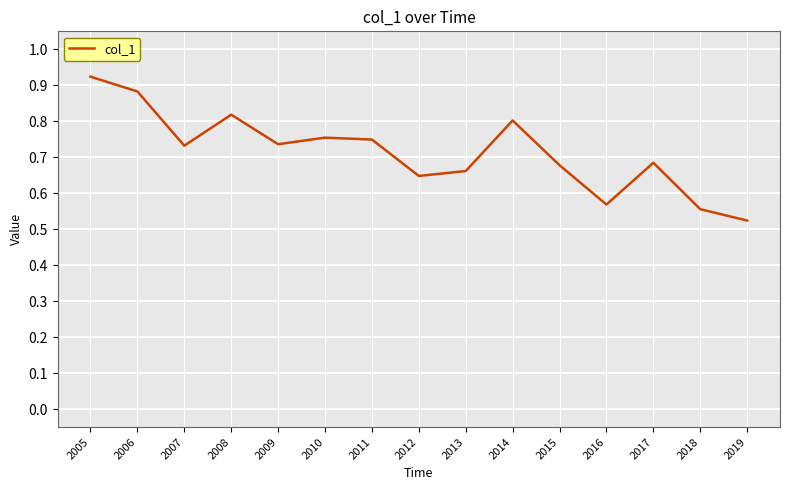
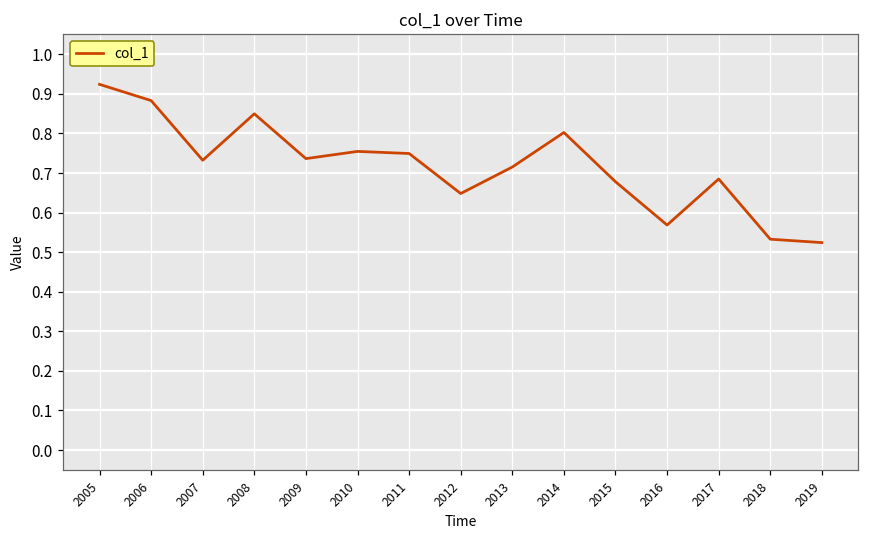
  {
    "2005": 0.92,
    "2006": 0.88,
    "2007": 0.73,
-   "2008": 0.82,
+   "2008": 0.85,
    "2009": 0.74,
    "2010": 0.75,
    "2011": 0.75,
    "2012": 0.65,
-   "2013": 0.66,
+   "2013": 0.72,
    "2014": 0.80,
    "2015": 0.68,
    "2016": 0.57,
    "2017": 0.68,
-   "2018": 0.56,
+   "2018": 0.53,
    "2019": 0.52
  }
